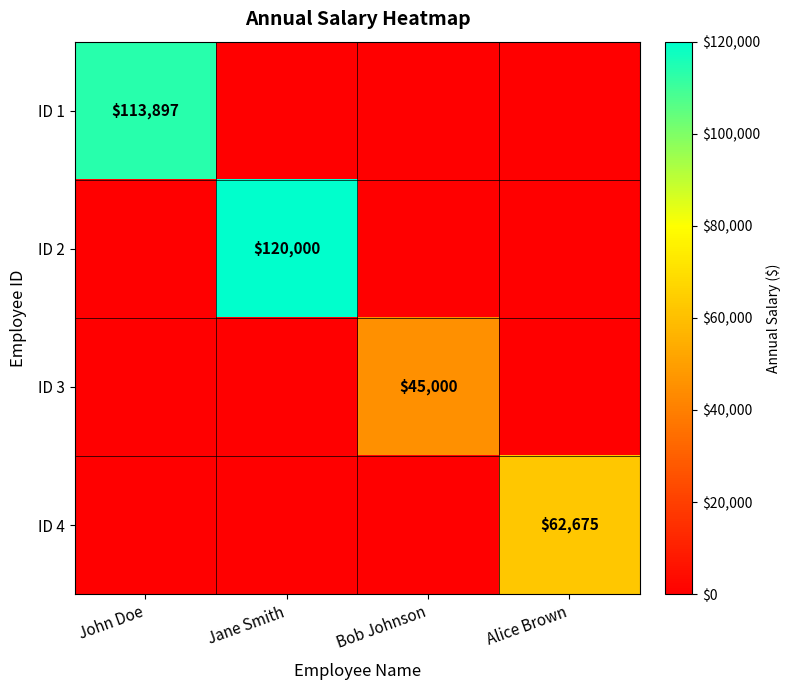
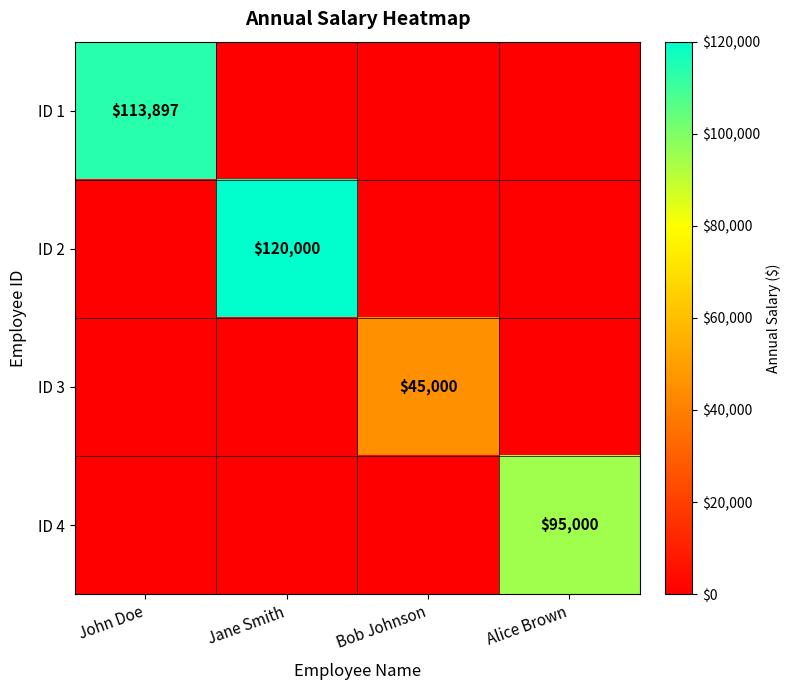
  {
    "ID 1": {
      "John Doe": "$113,897"
    },
    "ID 2": {
      "Jane Smith": "$120,000"
    },
    "ID 3": {
      "Bob Johnson": "$45,000"
    },
    "ID 4": {
-     "Alice Brown": "$62,675"
+     "Alice Brown": "$95,000"
    }
  }
